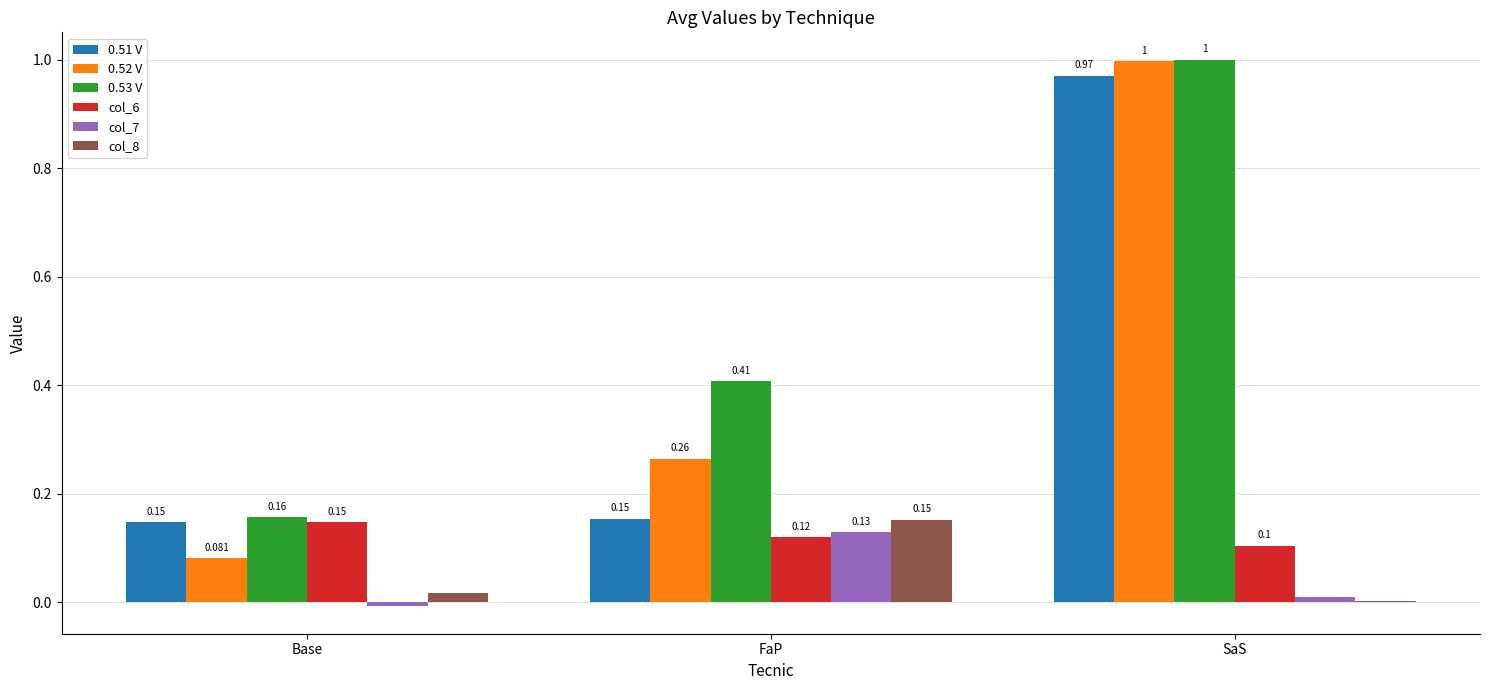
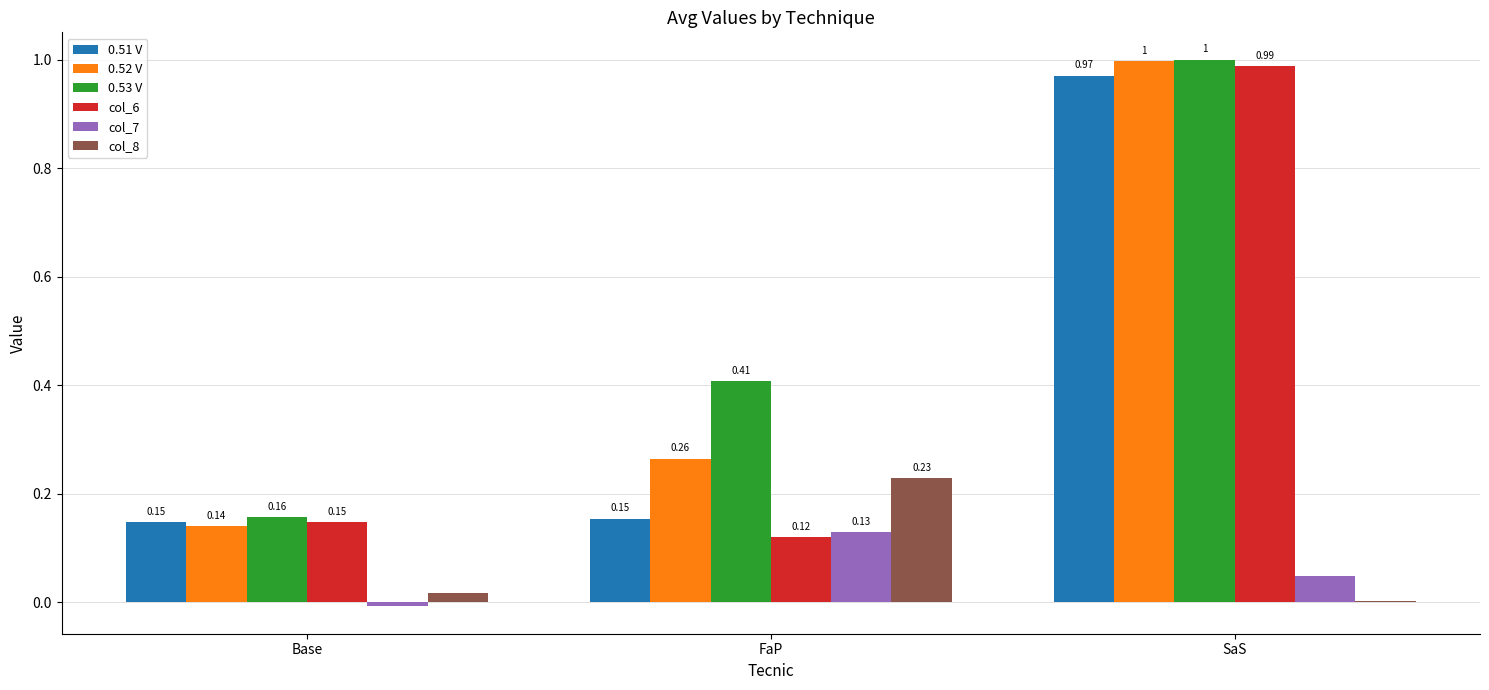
  {
    "0.51 V": {
      "Base": 0.15,
      "FaP": 0.15,
      "SaS": 0.97
    },
    "0.52 V": {
-     "Base": 0.081,
+     "Base": 0.14,
      "FaP": 0.26,
      "SaS": 1
    },
    "0.53 V": {
      "Base": 0.16,
      "FaP": 0.41,
      "SaS": 1
    },
    "col_6": {
      "Base": 0.15,
      "FaP": 0.12,
-     "SaS": 0.1
+     "SaS": 0.99
    },
    "col_7": {
      "Base": -0.01,
-     "SaS": 0.01
+     "SaS": 0.05
    },
    "col_8": {
-     "FaP": 0.15
+     "FaP": 0.23
    }
  }
